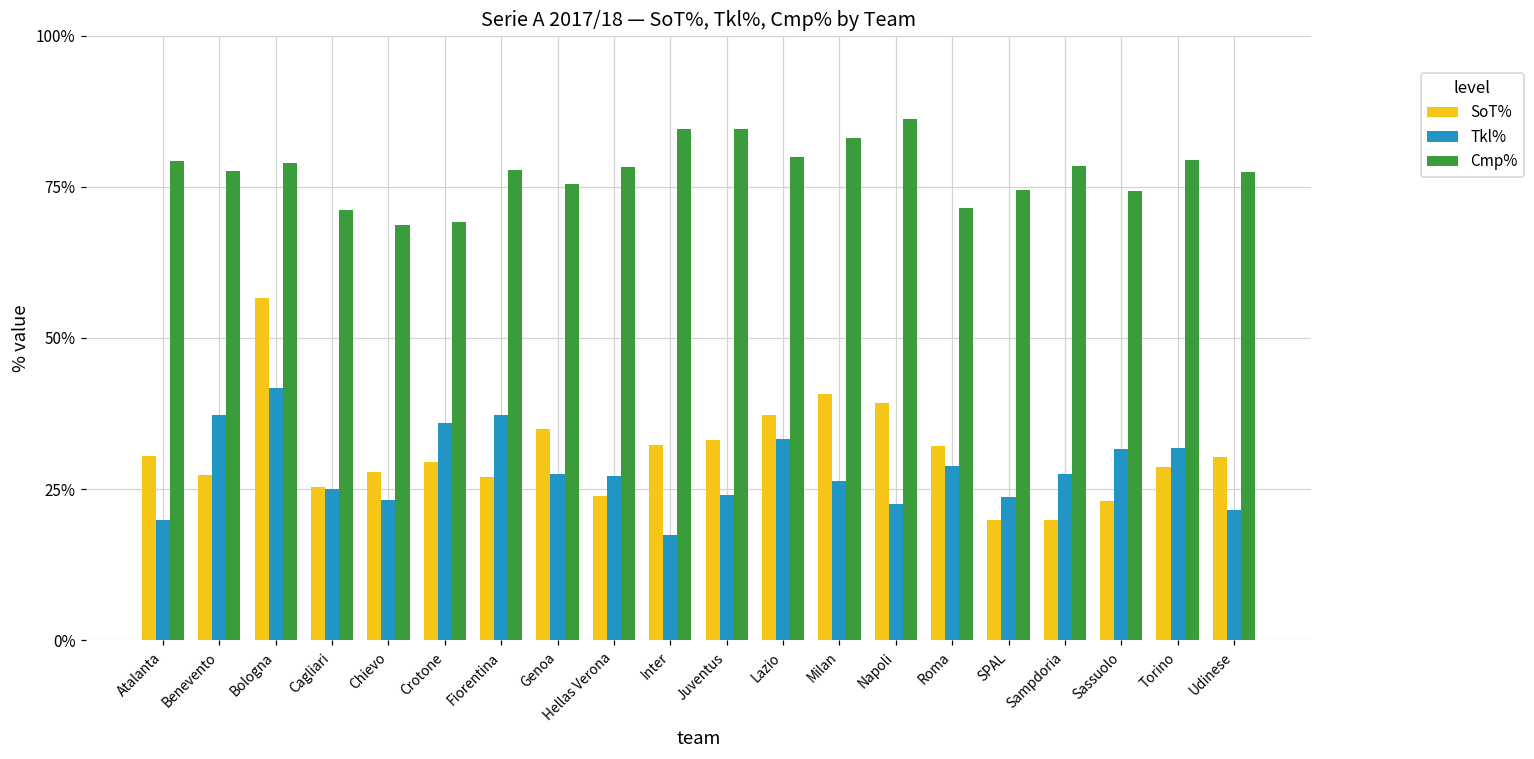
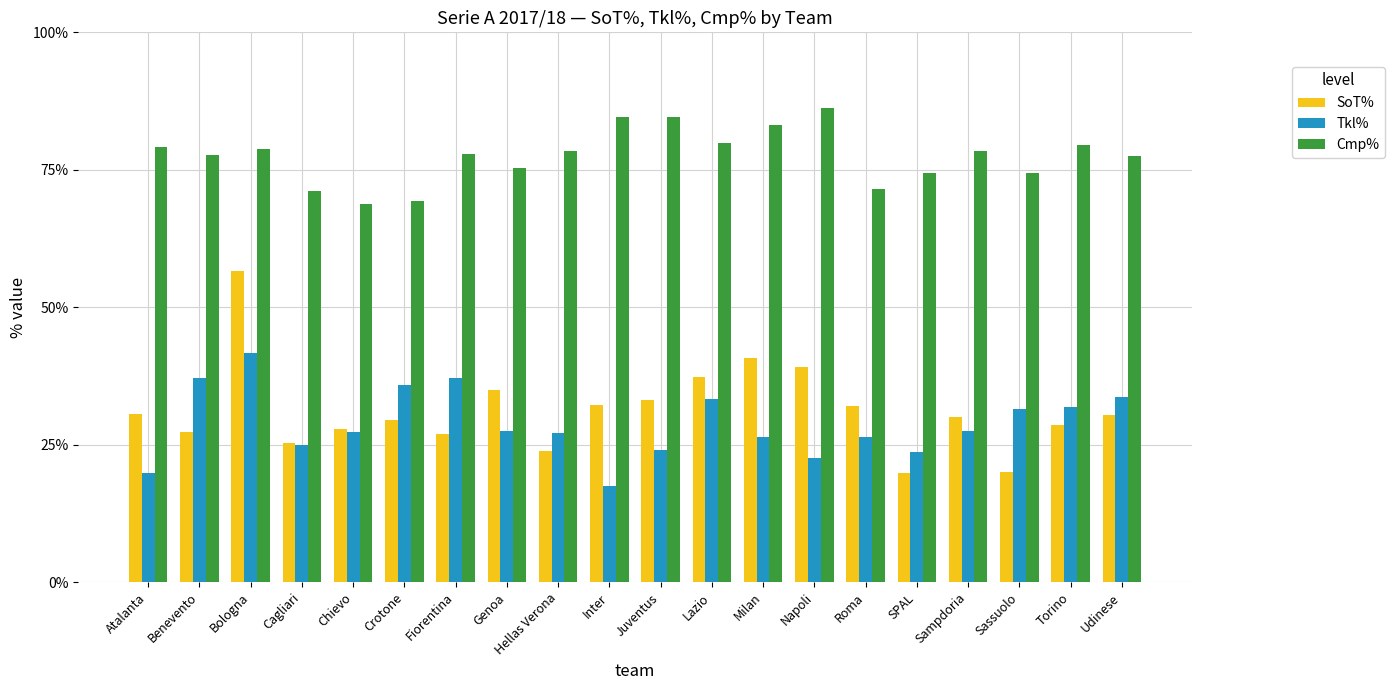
  {
    "SoT%": {
      "Atalanta": "31%",
      "Benevento": "27%",
      "Bologna": "57%",
      "Cagliari": "25%",
      "Chievo": "28%",
      "Crotone": "29%",
      "Fiorentina": "27%",
      "Genoa": "35%",
      "Hellas Verona": "24%",
      "Inter": "32%",
      "Juventus": "33%",
      "Lazio": "37%",
      "Milan": "41%",
      "Napoli": "39%",
      "Roma": "32%",
      "SPAL": "20%",
-     "Sampdoria": "20%",
-     "Sassuolo": "23%",
+     "Sampdoria": "30%",
+     "Sassuolo": "20%",
      "Torino": "29%",
      "Udinese": "30%"
    },
    "Tkl%": {
      "Atalanta": "20%",
      "Benevento": "37%",
      "Bologna": "42%",
      "Cagliari": "25%",
-     "Chievo": "23%",
+     "Chievo": "27%",
      "Crotone": "36%",
      "Fiorentina": "37%",
      "Genoa": "28%",
      "Hellas Verona": "27%",
      "Inter": "18%",
      "Juventus": "24%",
      "Lazio": "33%",
      "Milan": "26%",
      "Napoli": "23%",
-     "Roma": "29%",
+     "Roma": "26%",
      "SPAL": "24%",
      "Sampdoria": "28%",
      "Sassuolo": "32%",
      "Torino": "32%",
-     "Udinese": "22%"
+     "Udinese": "34%"
    },
    "Cmp%": {
      "Atalanta": "79%",
      "Benevento": "78%",
      "Bologna": "79%",
      "Cagliari": "71%",
      "Chievo": "69%",
      "Crotone": "69%",
      "Fiorentina": "78%",
      "Genoa": "75%",
      "Hellas Verona": "78%",
      "Inter": "85%",
      "Juventus": "85%",
      "Lazio": "80%",
      "Milan": "83%",
      "Napoli": "86%",
      "Roma": "72%",
      "SPAL": "74%",
      "Sampdoria": "78%",
      "Sassuolo": "74%",
      "Torino": "79%",
      "Udinese": "77%"
    }
  }
